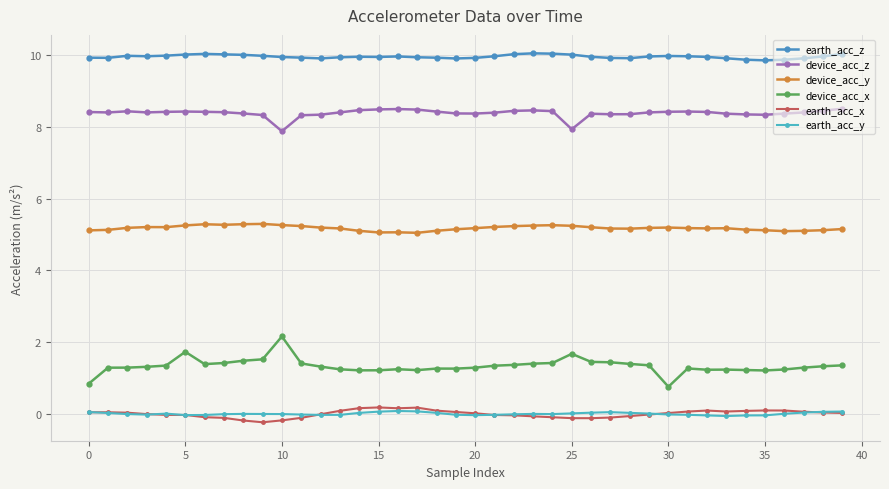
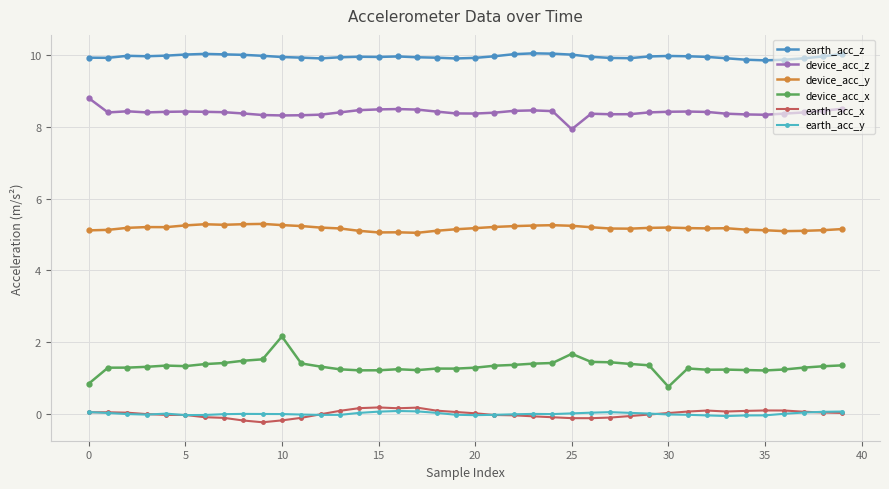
  {
    "device_acc_z": {
-     "0": 8.4,
+     "0": 8.8,
      "5": 8.4,
-     "10": 7.9,
+     "10": 8.3,
      "15": 8.5,
      "20": 8.4,
      "25": 7.9,
      "30": 8.4,
      "35": 8.3
    },
    "device_acc_x": {
      "0": 0.8,
-     "5": 1.7,
+     "5": 1.3,
      "10": 2.2,
      "15": 1.2,
      "20": 1.3,
      "25": 1.7,
      "30": 0.8,
      "35": 1.2
    }
  }
